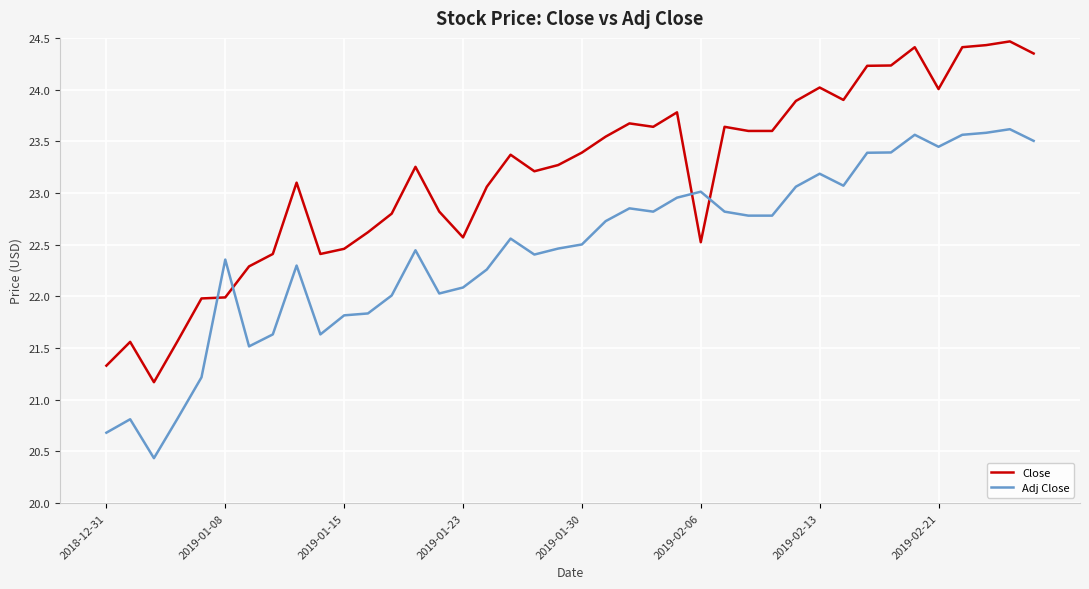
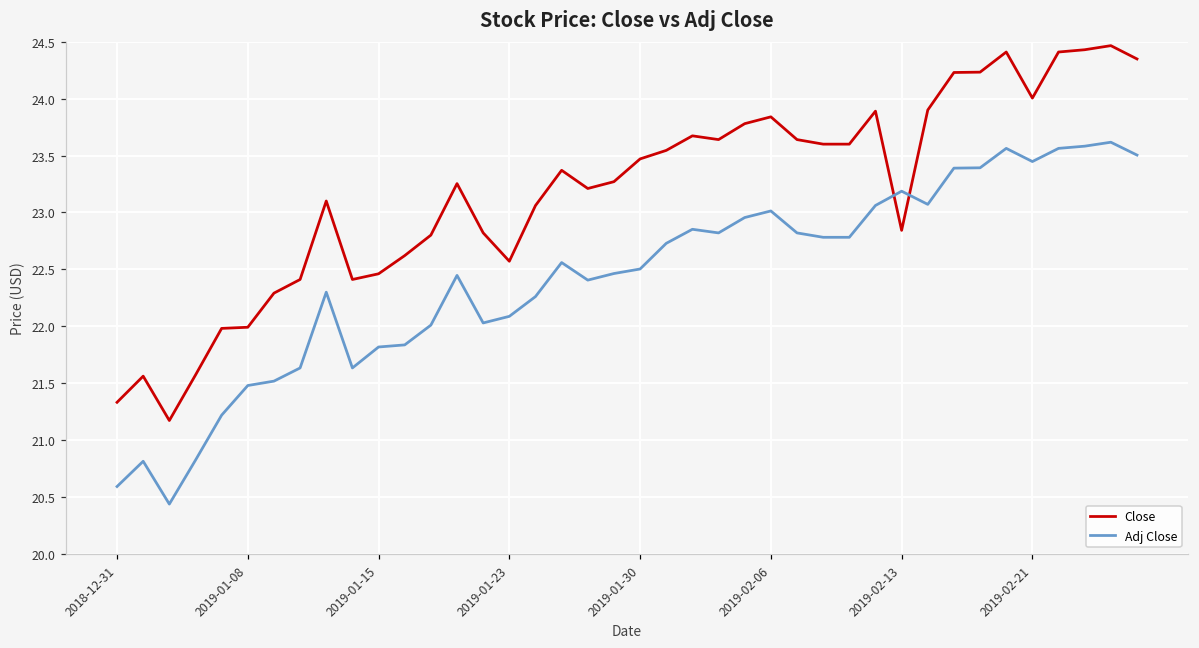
  {
    "Close": {
      "2018-12-31": 21.33,
      "2019-01-08": 21.99,
      "2019-01-15": 22.46,
      "2019-01-23": 22.57,
-     "2019-01-30": 23.39,
-     "2019-02-06": 22.52,
-     "2019-02-13": 24.02,
+     "2019-01-30": 23.47,
+     "2019-02-06": 23.84,
+     "2019-02-13": 22.84,
      "2019-02-21": 24.01
    },
    "Adj Close": {
-     "2018-12-31": 20.68,
-     "2019-01-08": 22.36,
+     "2018-12-31": 20.59,
+     "2019-01-08": 21.48,
      "2019-01-15": 21.82,
      "2019-01-23": 22.09,
      "2019-01-30": 22.50,
      "2019-02-06": 23.01,
      "2019-02-13": 23.19,
      "2019-02-21": 23.45
    }
  }
